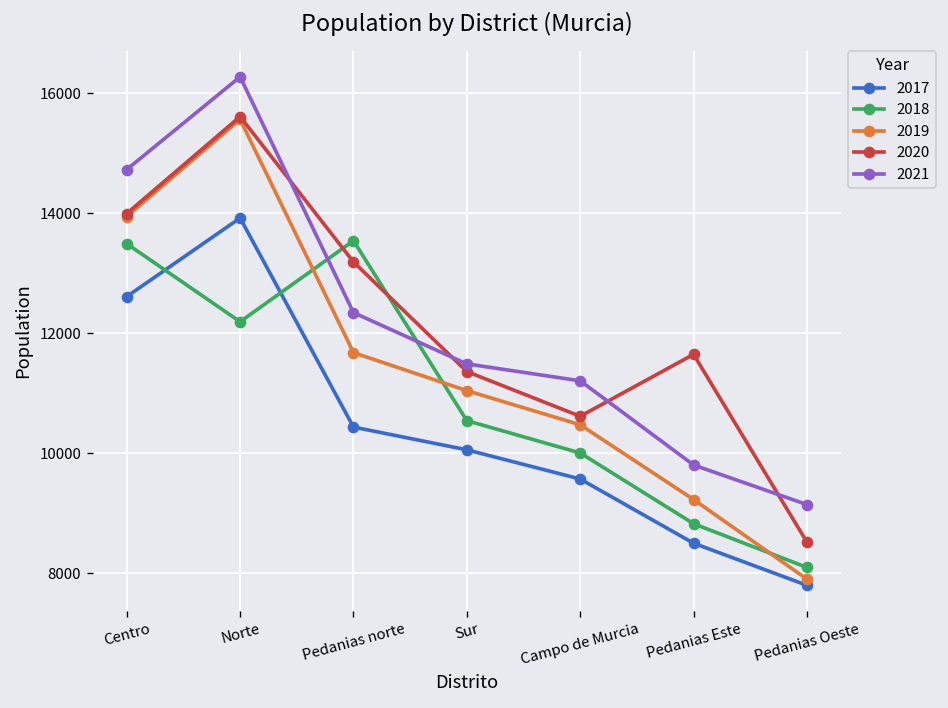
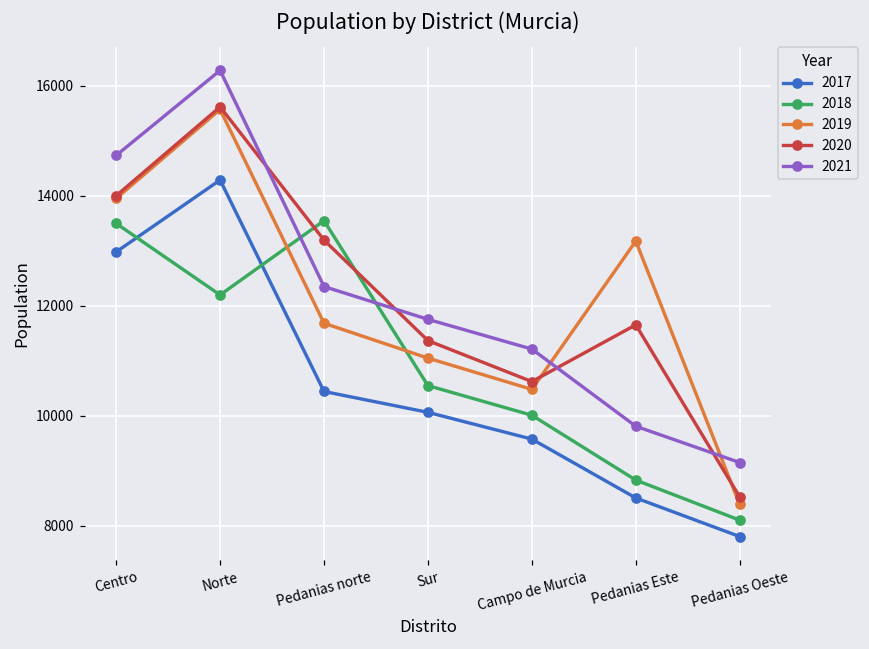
  {
    "2017": {
-     "Centro": 12600,
-     "Norte": 13900,
+     "Centro": 13000,
+     "Norte": 14300,
      "Pedanias norte": 10400,
      "Sur": 10100,
      "Campo de Murcia": 9600,
      "Pedanias Este": 8500,
      "Pedanias Oeste": 7800
    },
    "2018": {
      "Centro": 13500,
      "Norte": 12200,
      "Pedanias norte": 13500,
      "Sur": 10500,
      "Campo de Murcia": 10000,
      "Pedanias Este": 8800,
      "Pedanias Oeste": 8100
    },
    "2019": {
      "Pedanias norte": 11700,
      "Sur": 11000,
      "Campo de Murcia": 10500,
-     "Pedanias Este": 9200,
-     "Pedanias Oeste": 7900
+     "Pedanias Este": 13200,
+     "Pedanias Oeste": 8400
    },
    "2020": {
      "Pedanias norte": 13200,
      "Sur": 11400,
      "Campo de Murcia": 10600,
      "Pedanias Este": 11700,
      "Pedanias Oeste": 8500
    },
    "2021": {
      "Centro": 14700,
      "Norte": 16300,
      "Pedanias norte": 12300,
-     "Sur": 11500,
+     "Sur": 11800,
      "Campo de Murcia": 11200,
      "Pedanias Este": 9800,
      "Pedanias Oeste": 9100
    }
  }
